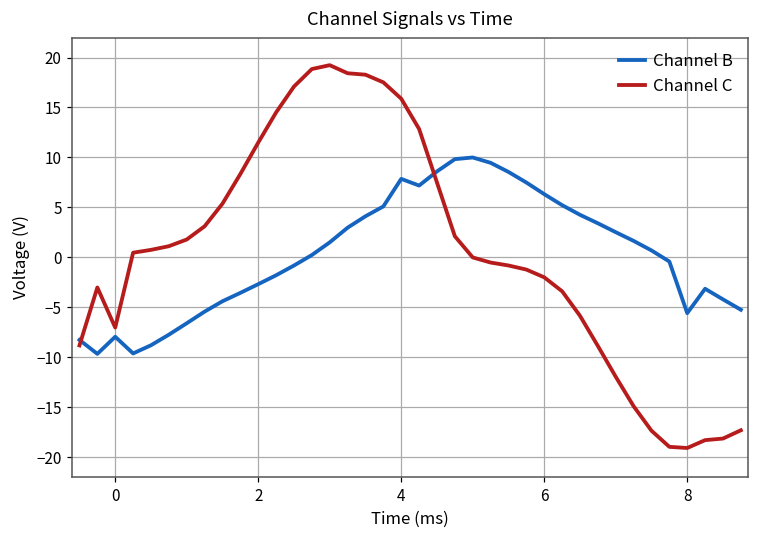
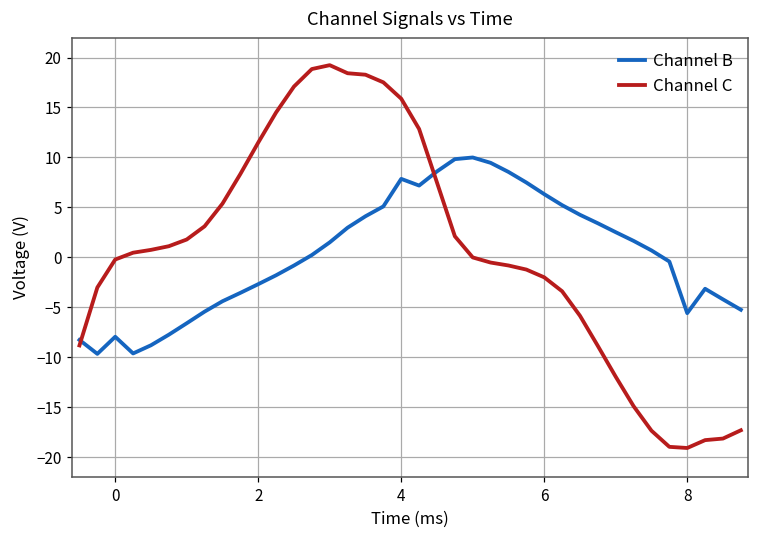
  {
    "Channel B": {
      "0": -8,
      "2": -3,
      "4": 8,
      "6": 6,
      "8": -6
    },
    "Channel C": {
-     "0": -7,
+     "0": 0,
      "2": 11,
      "4": 16,
      "6": -2,
      "8": -19
    }
  }
